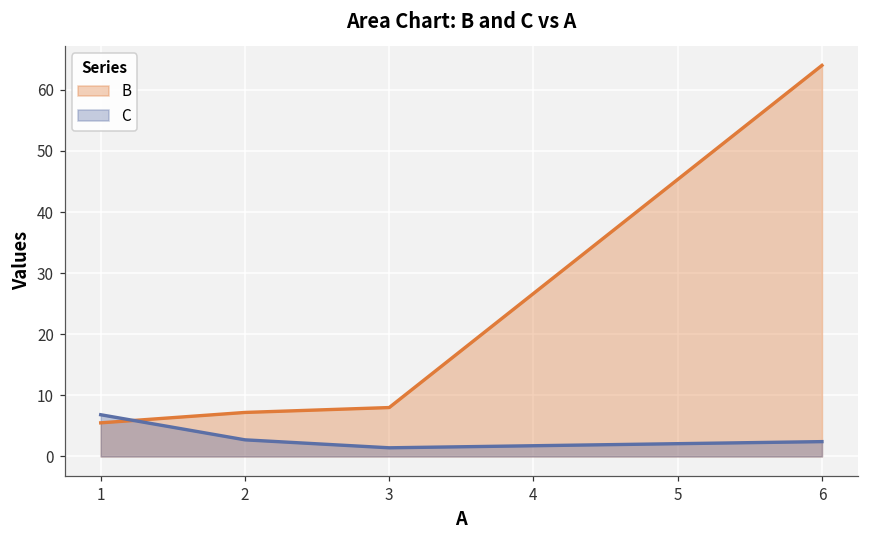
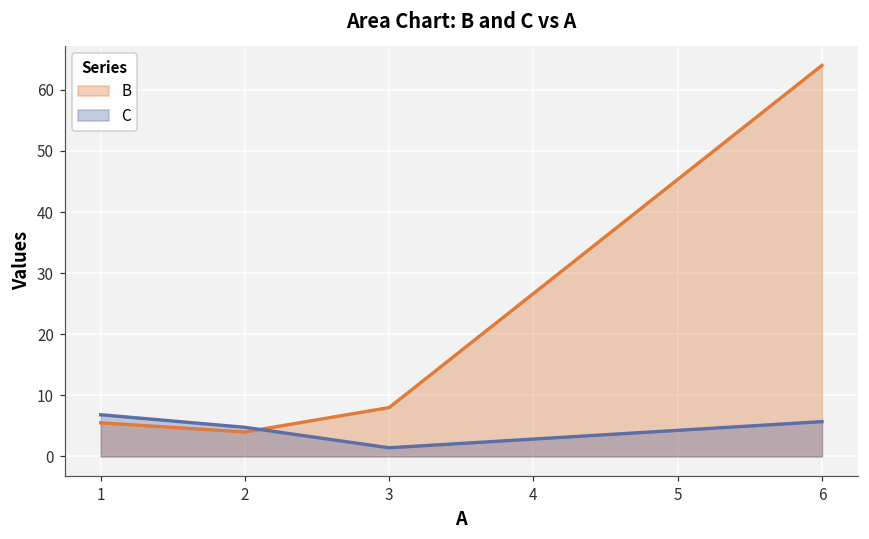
  {
    "B": {
      "1": 6,
-     "2": 7,
+     "2": 4,
      "3": 8,
      "6": 64
    },
    "C": {
      "1": 7,
-     "2": 3,
+     "2": 5,
      "3": 1,
-     "6": 2
+     "6": 6
    }
  }
